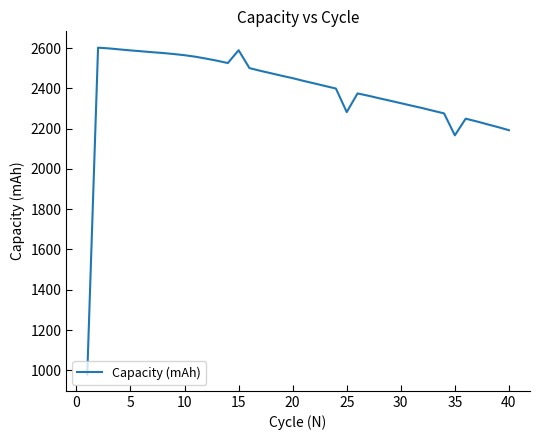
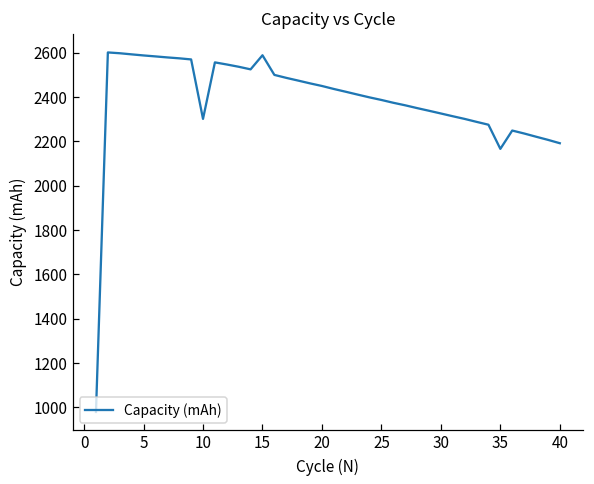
  {
    "5": 2590,
-   "10": 2560,
+   "10": 2300,
    "15": 2590,
    "20": 2450,
-   "25": 2280,
+   "25": 2390,
    "30": 2330,
    "35": 2170,
    "40": 2190
  }
